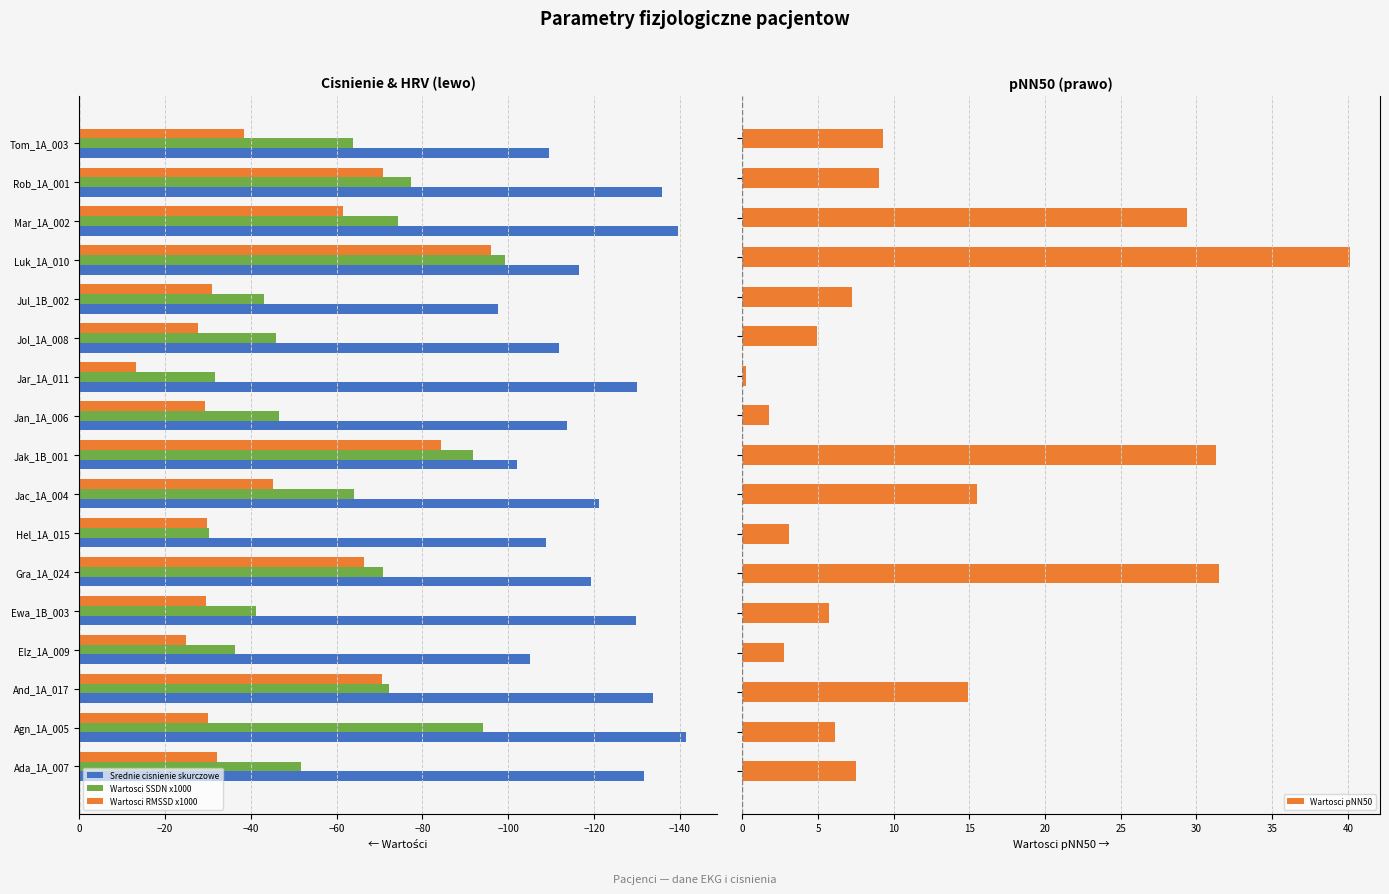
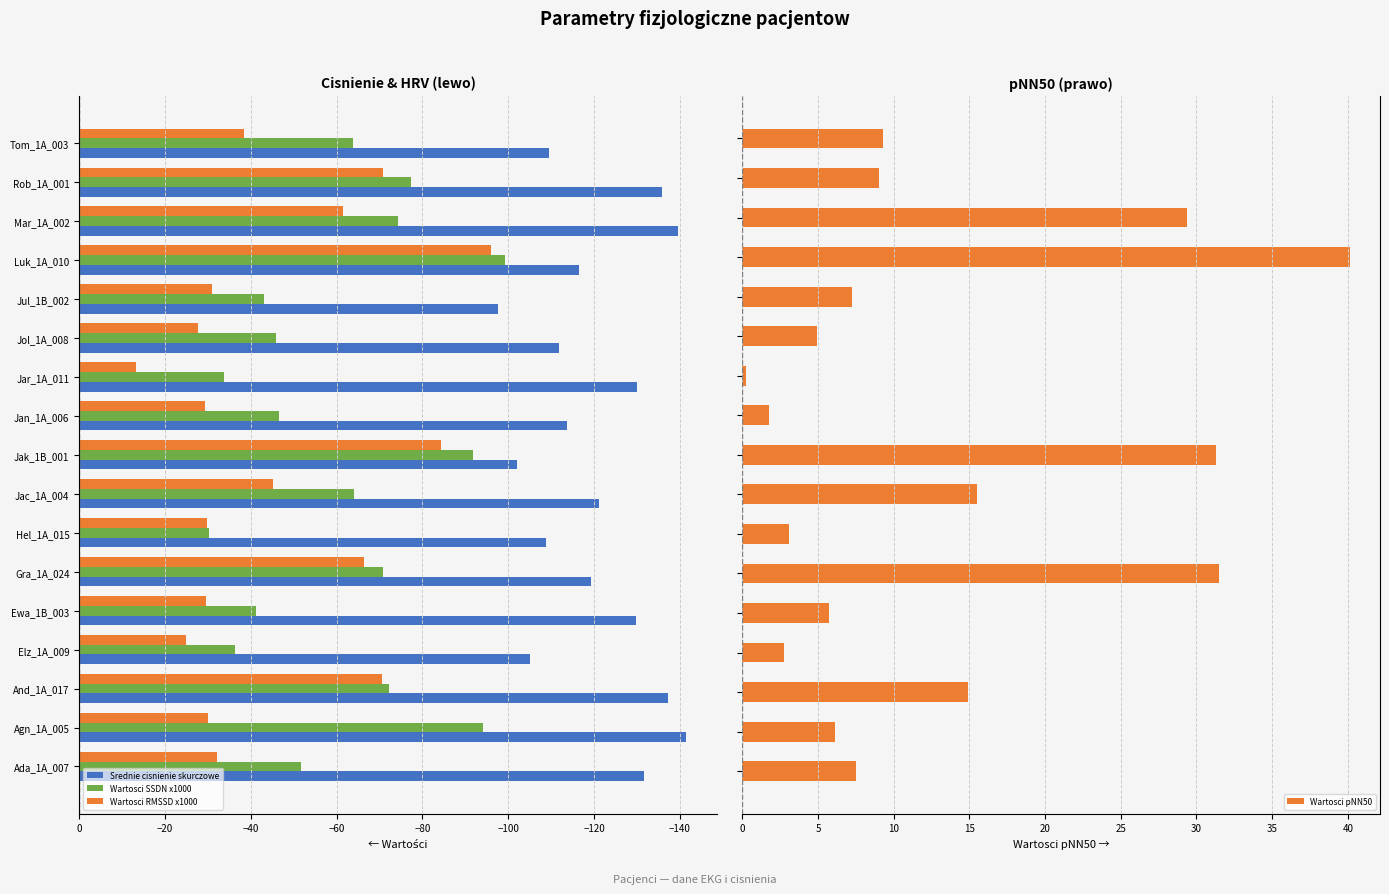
  {
    "Cisnienie & HRV (lewo)": {
      "Srednie cisnienie skurczowe": {
        "Tom_1A_003": -110,
        "Rob_1A_001": -136,
        "Mar_1A_002": -139,
        "Luk_1A_010": -117,
        "Jul_1B_002": -98,
        "Jol_1A_008": -112,
        "Jar_1A_011": -130,
        "Jan_1A_006": -114,
        "Jak_1B_001": -102,
        "Jac_1A_004": -121,
        "Hel_1A_015": -109,
        "Gra_1A_024": -119,
        "Ewa_1B_003": -130,
        "Elz_1A_009": -105,
-       "And_1A_017": -134,
+       "And_1A_017": -137,
        "Agn_1A_005": -142,
        "Ada_1A_007": -132
      },
      "Wartosci SSDN x1000": {
        "Tom_1A_003": -64,
        "Rob_1A_001": -77,
        "Mar_1A_002": -74,
        "Luk_1A_010": -99,
        "Jul_1B_002": -43,
        "Jol_1A_008": -46,
-       "Jar_1A_011": -32,
+       "Jar_1A_011": -34,
        "Jan_1A_006": -46,
        "Jak_1B_001": -92,
        "Jac_1A_004": -64,
        "Hel_1A_015": -30,
        "Gra_1A_024": -71,
        "Ewa_1B_003": -41,
        "Elz_1A_009": -36,
        "And_1A_017": -72,
        "Agn_1A_005": -94,
        "Ada_1A_007": -52
      },
      "Wartosci RMSSD x1000": {
        "Tom_1A_003": -38,
        "Rob_1A_001": -71,
        "Mar_1A_002": -62,
        "Luk_1A_010": -96,
        "Jul_1B_002": -31,
        "Jol_1A_008": -28,
        "Jar_1A_011": -13,
        "Jan_1A_006": -29,
        "Jak_1B_001": -84,
        "Jac_1A_004": -45,
        "Hel_1A_015": -30,
        "Gra_1A_024": -66,
        "Ewa_1B_003": -29,
        "Elz_1A_009": -25,
        "And_1A_017": -70,
        "Agn_1A_005": -30,
        "Ada_1A_007": -32
      }
    }
  }
